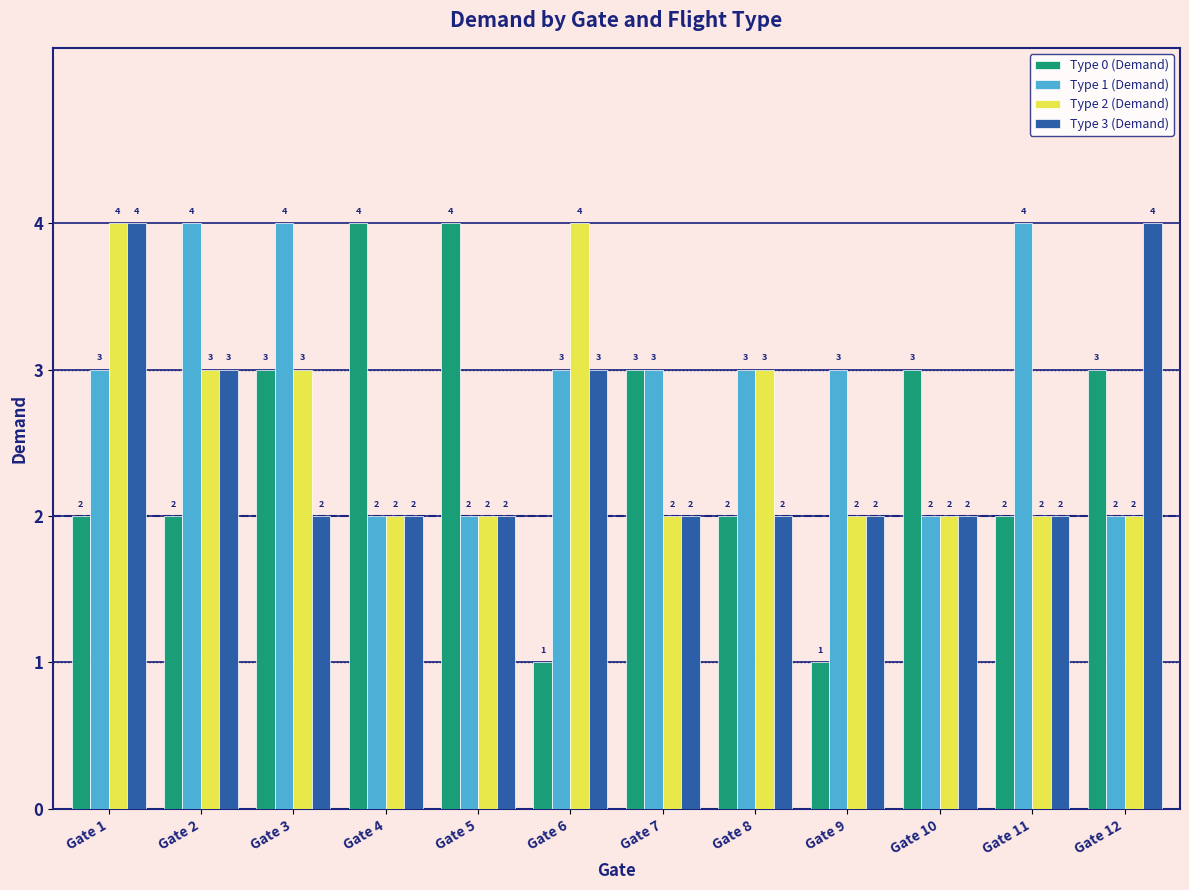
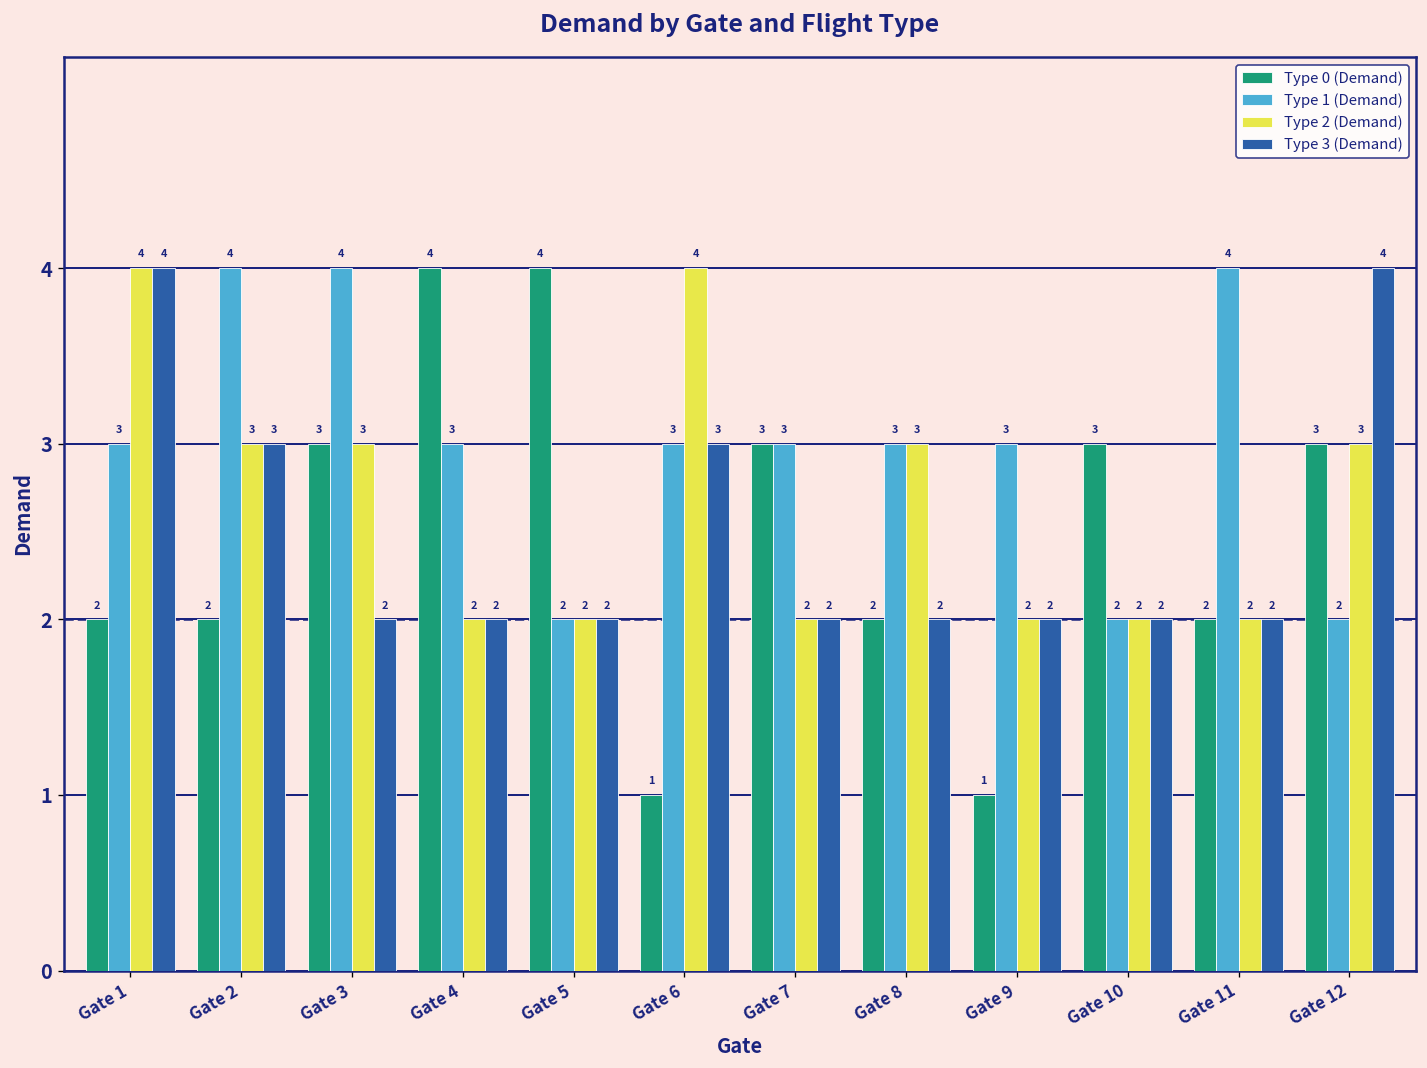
  {
    "Type 0 (Demand)": {
      "Gate 1": 2,
      "Gate 2": 2,
      "Gate 3": 3,
      "Gate 4": 4,
      "Gate 5": 4,
      "Gate 6": 1,
      "Gate 7": 3,
      "Gate 8": 2,
      "Gate 9": 1,
      "Gate 10": 3,
      "Gate 11": 2,
      "Gate 12": 3
    },
    "Type 1 (Demand)": {
      "Gate 1": 3,
      "Gate 2": 4,
      "Gate 3": 4,
-     "Gate 4": 2,
+     "Gate 4": 3,
      "Gate 5": 2,
      "Gate 6": 3,
      "Gate 7": 3,
      "Gate 8": 3,
      "Gate 9": 3,
      "Gate 10": 2,
      "Gate 11": 4,
      "Gate 12": 2
    },
    "Type 2 (Demand)": {
      "Gate 1": 4,
      "Gate 2": 3,
      "Gate 3": 3,
      "Gate 4": 2,
      "Gate 5": 2,
      "Gate 6": 4,
      "Gate 7": 2,
      "Gate 8": 3,
      "Gate 9": 2,
      "Gate 10": 2,
      "Gate 11": 2,
-     "Gate 12": 2
+     "Gate 12": 3
    },
    "Type 3 (Demand)": {
      "Gate 1": 4,
      "Gate 2": 3,
      "Gate 3": 2,
      "Gate 4": 2,
      "Gate 5": 2,
      "Gate 6": 3,
      "Gate 7": 2,
      "Gate 8": 2,
      "Gate 9": 2,
      "Gate 10": 2,
      "Gate 11": 2,
      "Gate 12": 4
    }
  }
